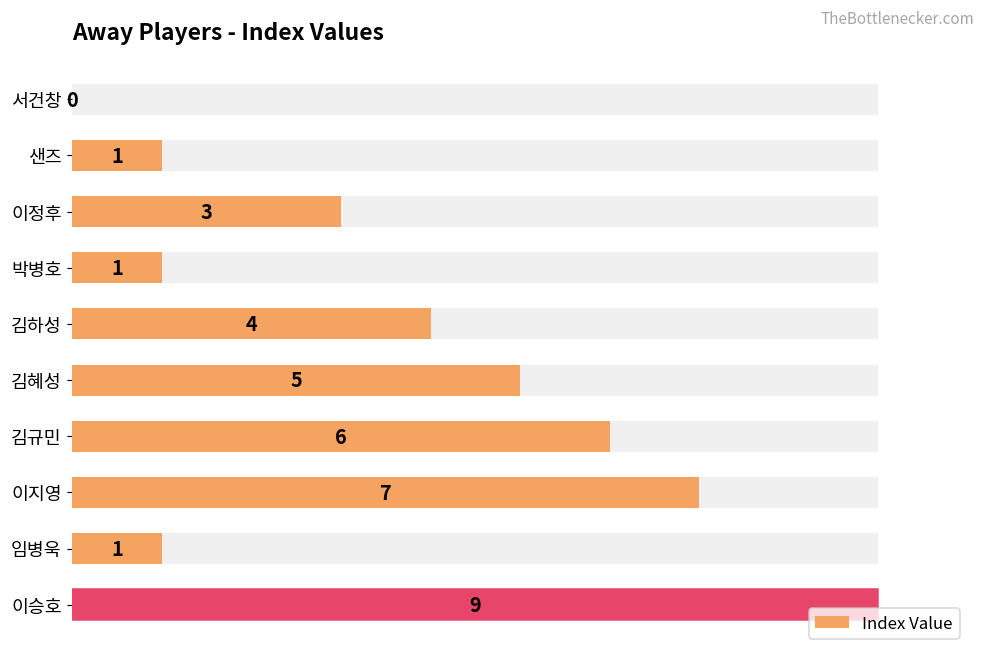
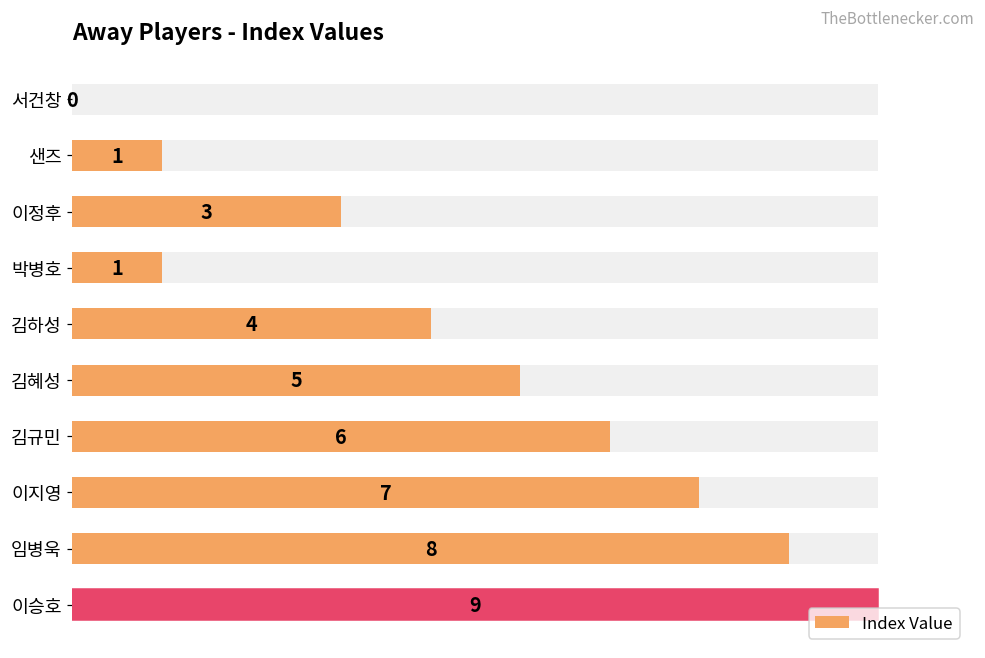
  {
    "Index Value": {
      "서건창": 0,
-     "임병욱": 1,
+     "임병욱": 8,
      "이승호": 9
    }
  }
